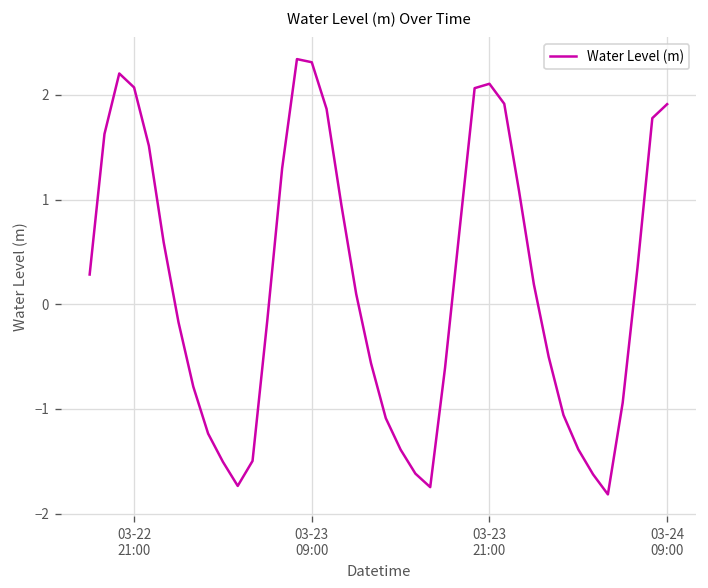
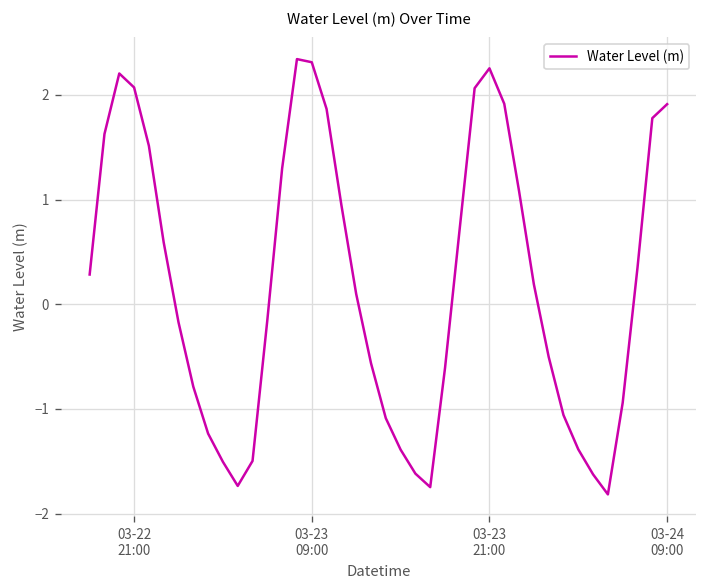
  {
    "03-22 21:00": 2.1,
    "03-23 09:00": 2.3,
-   "03-23 21:00": 2.1,
+   "03-23 21:00": 2.3,
    "03-24 09:00": 1.9
  }
